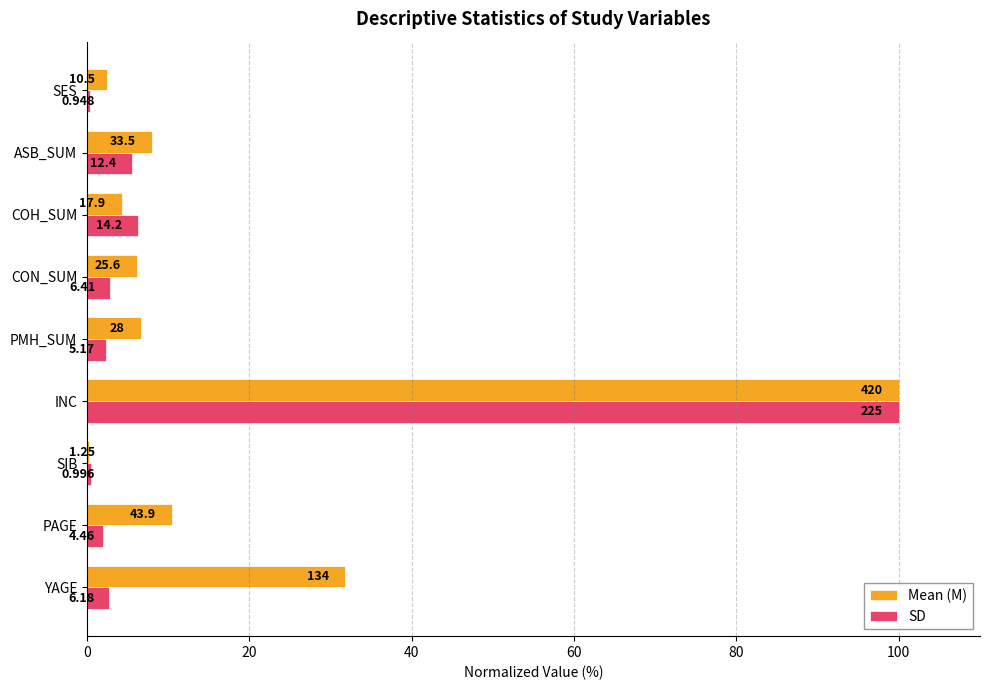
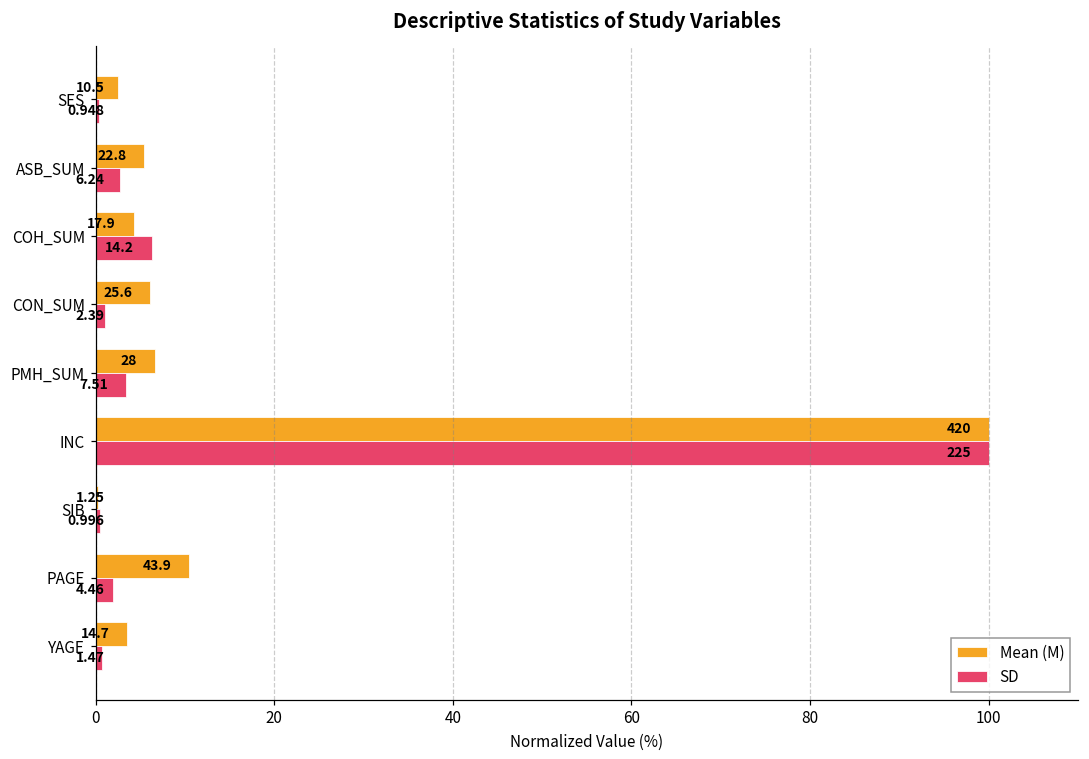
  {
    "Mean (M)": {
-     "ASB_SUM": 33.5,
-     "YAGE": 134
+     "ASB_SUM": 22.8,
+     "YAGE": 14.7
    },
    "SD": {
-     "ASB_SUM": 12.4,
-     "CON_SUM": 6.41,
-     "PMH_SUM": 5.17,
-     "YAGE": 6.18
+     "ASB_SUM": 6.24,
+     "CON_SUM": 2.39,
+     "PMH_SUM": 7.51,
+     "YAGE": 1.47
    }
  }
